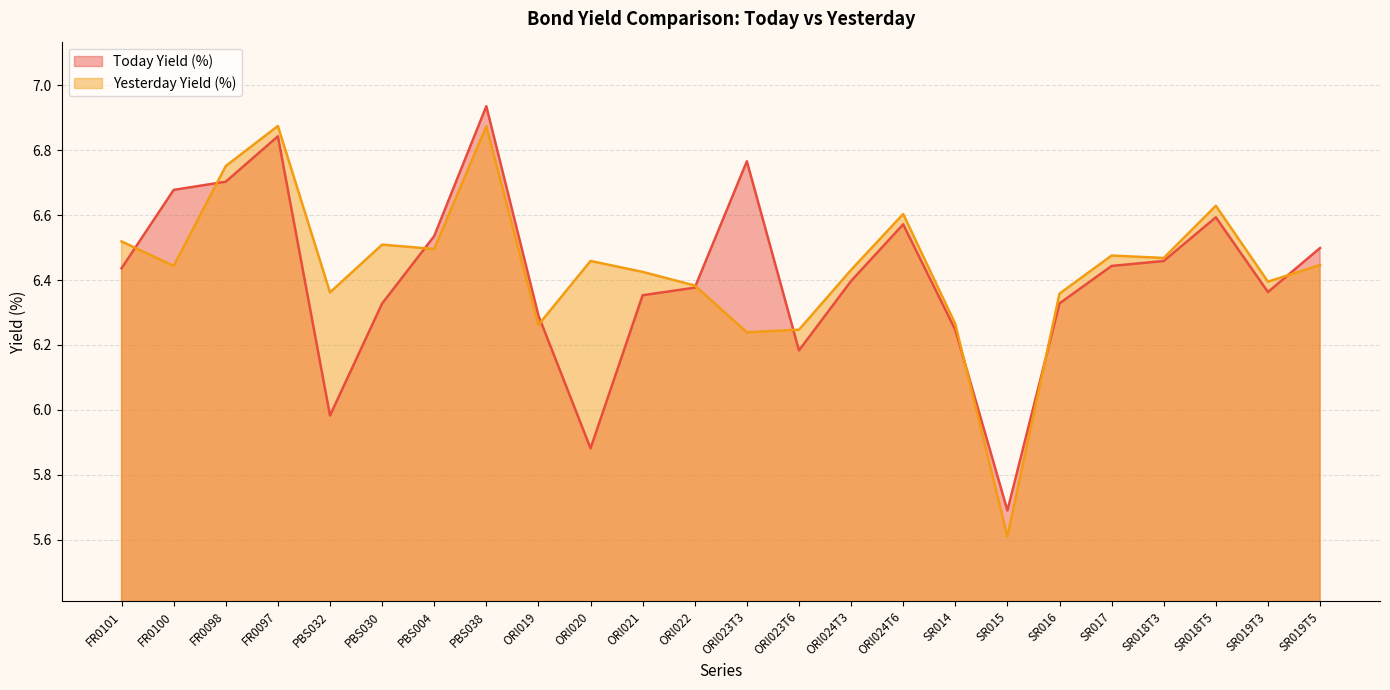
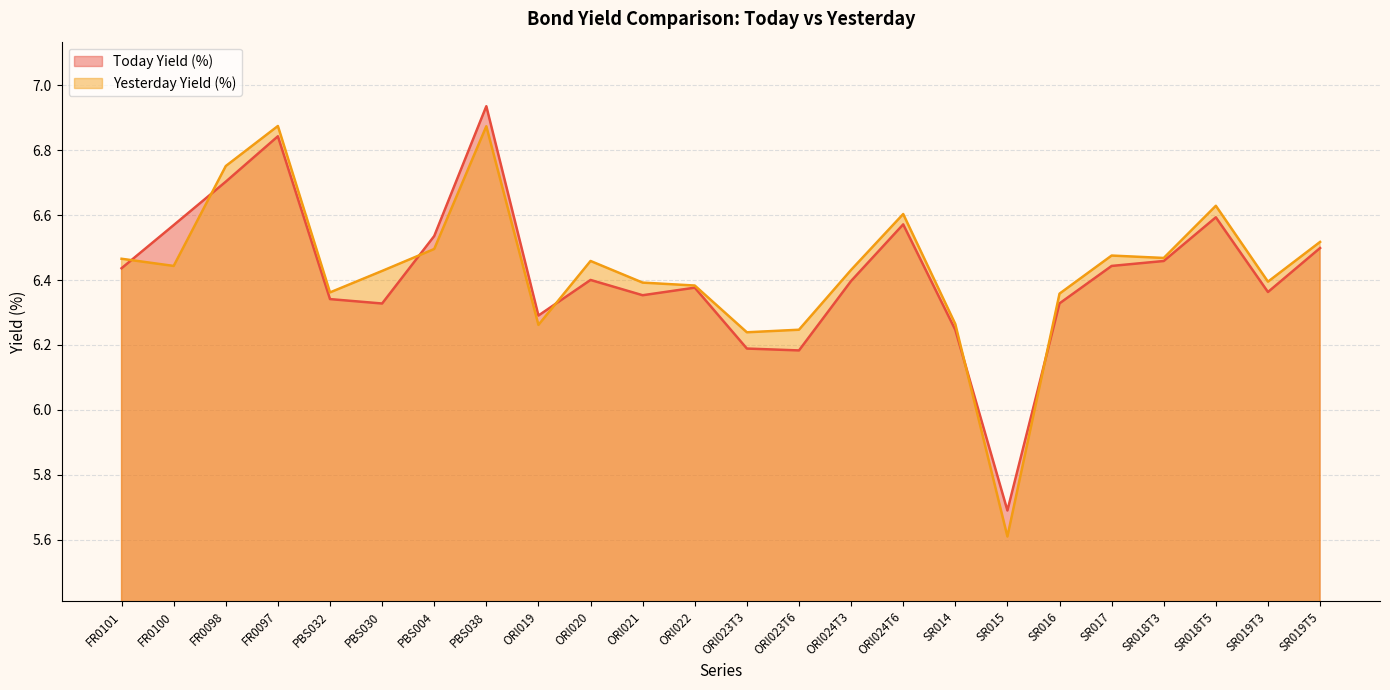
  {
    "Today Yield (%)": {
      "FR0101": 6.44,
-     "FR0100": 6.68,
+     "FR0100": 6.57,
      "FR0098": 6.70,
      "FR0097": 6.84,
-     "PBS032": 5.98,
+     "PBS032": 6.34,
      "PBS030": 6.33,
      "PBS004": 6.54,
      "PBS038": 6.94,
      "ORI019": 6.29,
-     "ORI020": 5.88,
+     "ORI020": 6.40,
      "ORI021": 6.35,
-     "ORI023T3": 6.77,
+     "ORI023T3": 6.19,
      "ORI023T6": 6.18,
      "ORI024T3": 6.40,
      "ORI024T6": 6.57,
      "SR014": 6.25,
      "SR015": 5.69,
      "SR016": 6.33,
      "SR017": 6.44,
      "SR018T3": 6.46,
      "SR018T5": 6.59,
      "SR019T3": 6.36,
      "SR019T5": 6.50
    },
    "Yesterday Yield (%)": {
-     "FR0101": 6.52,
+     "FR0101": 6.47,
      "FR0100": 6.44,
      "FR0098": 6.75,
      "FR0097": 6.87,
      "PBS032": 6.36,
-     "PBS030": 6.51,
+     "PBS030": 6.43,
      "PBS004": 6.50,
      "PBS038": 6.87,
      "ORI019": 6.26,
      "ORI020": 6.46,
-     "ORI021": 6.43,
+     "ORI021": 6.39,
      "ORI023T3": 6.24,
      "ORI023T6": 6.25,
      "ORI024T3": 6.43,
      "ORI024T6": 6.60,
      "SR014": 6.26,
      "SR015": 5.61,
      "SR016": 6.36,
      "SR017": 6.48,
      "SR018T3": 6.47,
      "SR018T5": 6.63,
      "SR019T3": 6.39,
-     "SR019T5": 6.45
+     "SR019T5": 6.52
    }
  }
